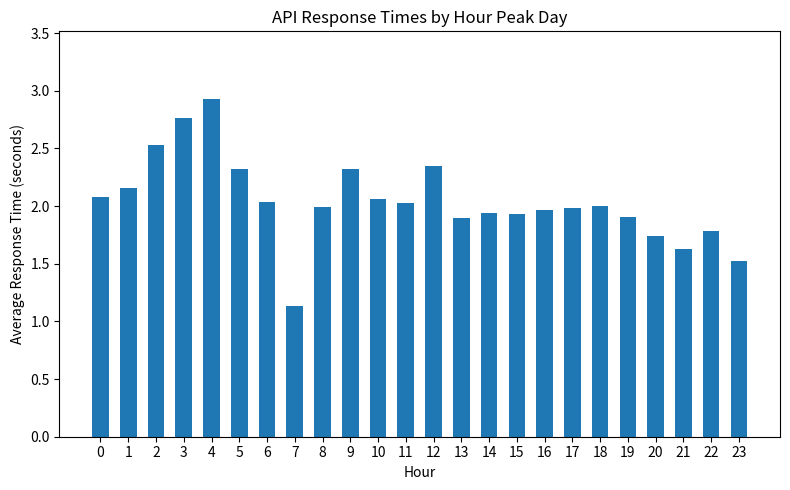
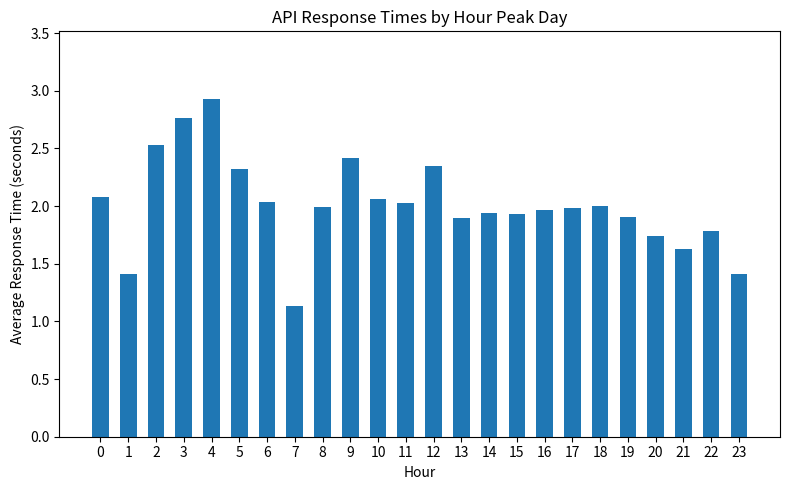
  {
    "0": 2.08,
-   "1": 2.16,
+   "1": 1.41,
    "2": 2.53,
    "3": 2.76,
    "4": 2.93,
    "5": 2.32,
    "6": 2.04,
    "7": 1.13,
    "8": 1.99,
-   "9": 2.32,
+   "9": 2.42,
    "10": 2.06,
    "11": 2.03,
    "12": 2.35,
    "13": 1.90,
    "14": 1.94,
    "15": 1.93,
    "16": 1.97,
    "17": 1.98,
    "18": 2.00,
    "19": 1.91,
    "20": 1.74,
    "21": 1.63,
    "22": 1.78,
-   "23": 1.52
+   "23": 1.41
  }
